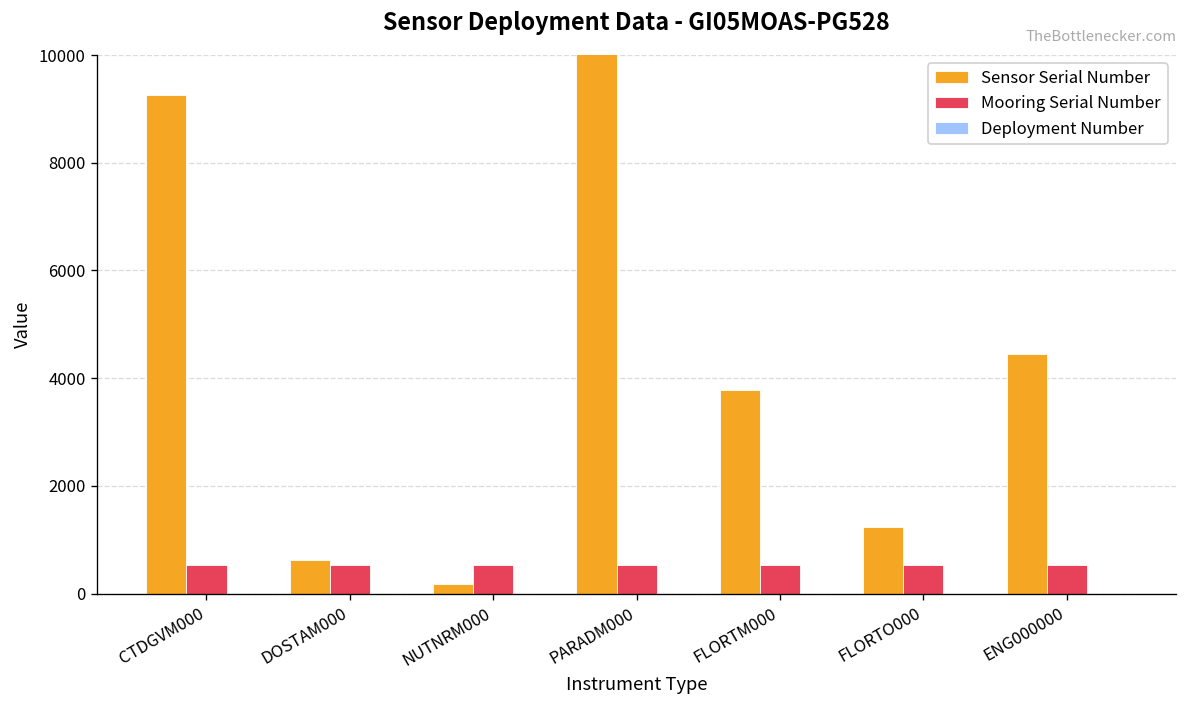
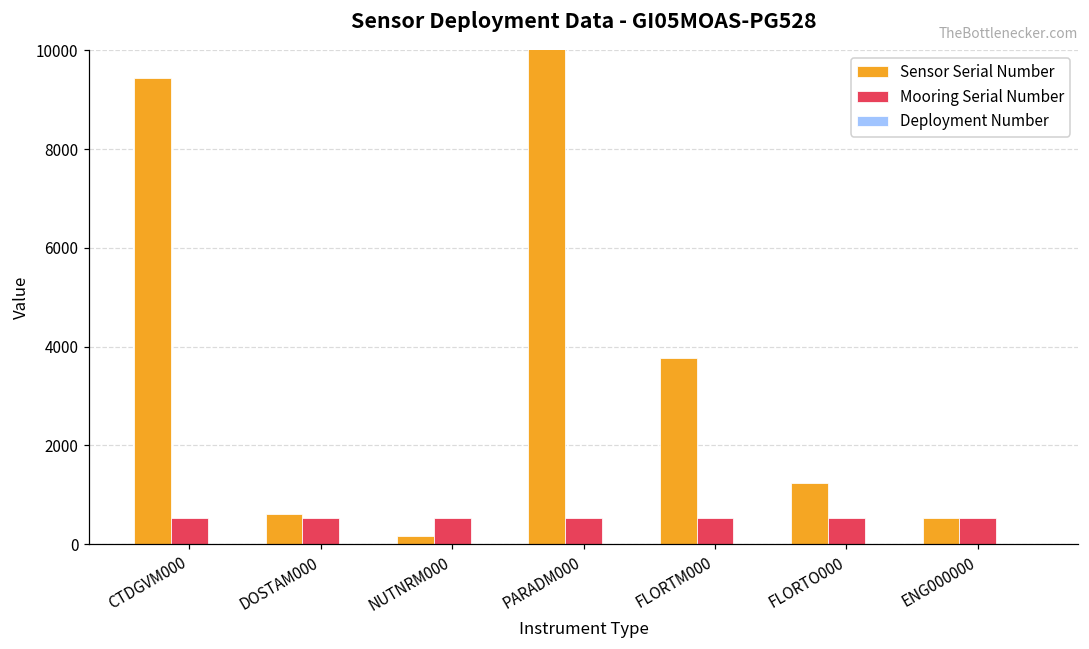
  {
    "Sensor Serial Number": {
-     "CTDGVM000": 9300,
+     "CTDGVM000": 9400,
      "DOSTAM000": 600,
      "NUTNRM000": 200,
      "FLORTM000": 3800,
      "FLORTO000": 1200,
-     "ENG000000": 4400
+     "ENG000000": 500
    },
    "Mooring Serial Number": {
      "CTDGVM000": 500,
      "DOSTAM000": 500,
      "NUTNRM000": 500,
      "PARADM000": 500,
      "FLORTM000": 500,
      "FLORTO000": 500,
      "ENG000000": 500
    }
  }
